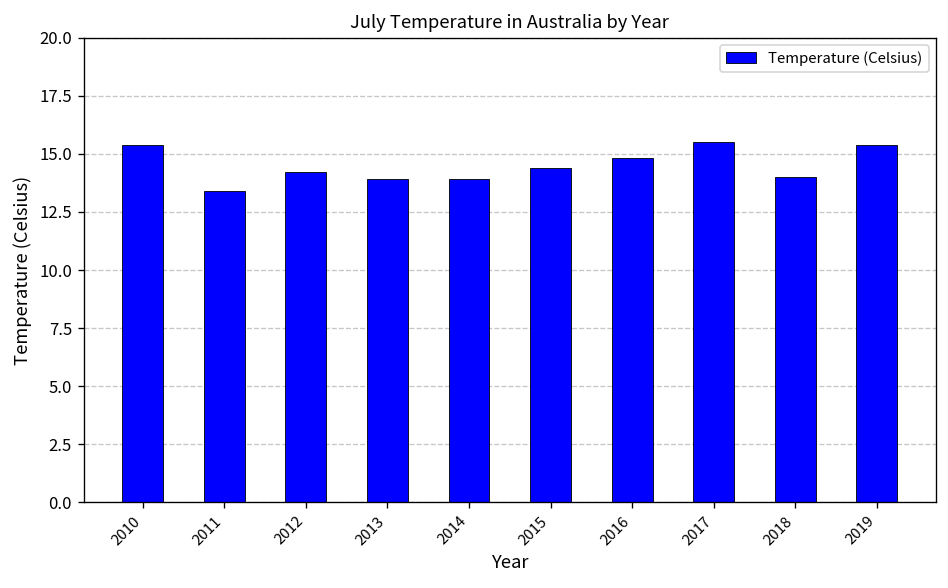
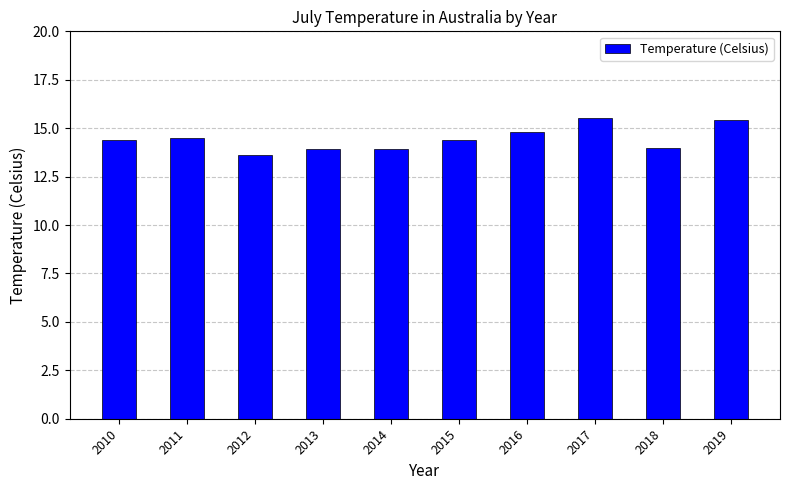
  {
-   "2010": 15.4,
-   "2011": 13.4,
-   "2012": 14.2,
+   "2010": 14.4,
+   "2011": 14.5,
+   "2012": 13.6,
    "2013": 13.9,
    "2014": 13.9,
    "2015": 14.4,
    "2016": 14.8,
    "2017": 15.5,
    "2018": 14.0,
    "2019": 15.4
  }
